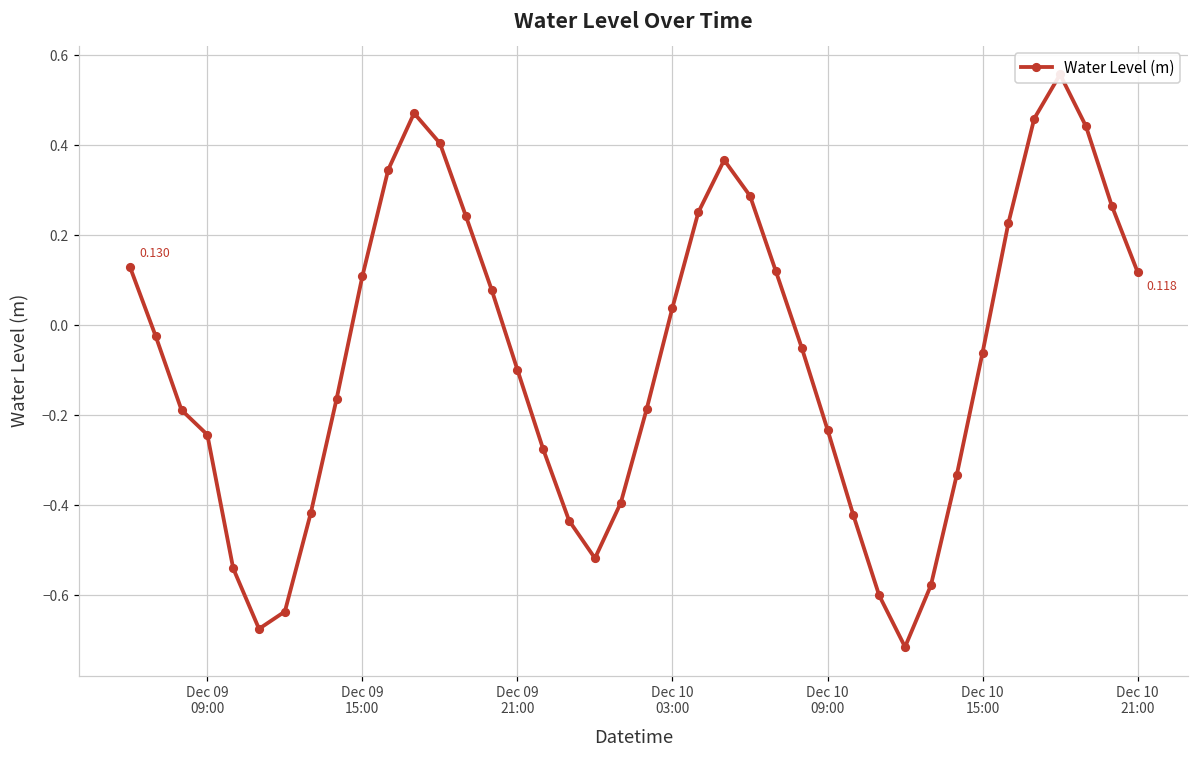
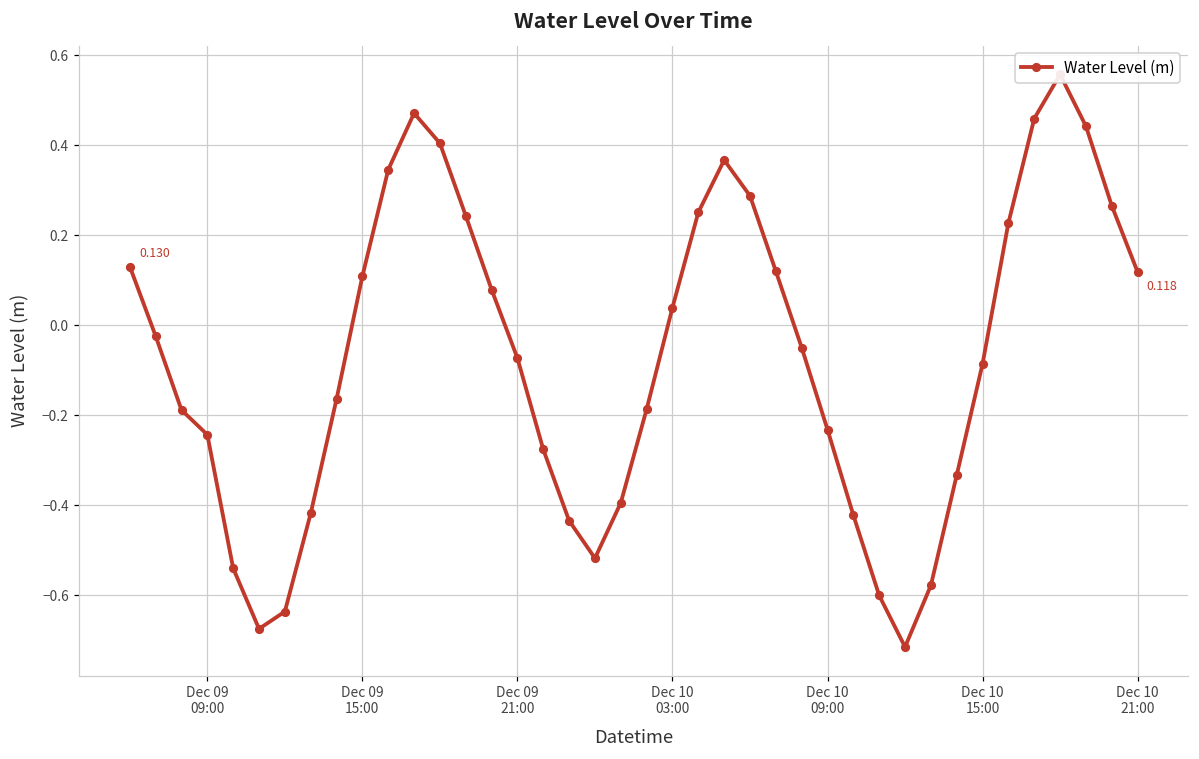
  {
    "Dec 09 09:00": -0.24,
    "Dec 09 15:00": 0.11,
-   "Dec 09 21:00": -0.10,
+   "Dec 09 21:00": -0.07,
    "Dec 10 03:00": 0.04,
    "Dec 10 09:00": -0.23,
-   "Dec 10 15:00": -0.06
+   "Dec 10 15:00": -0.09
  }
